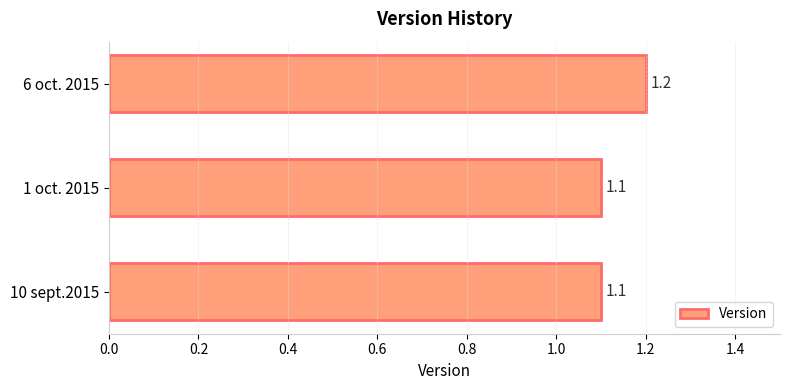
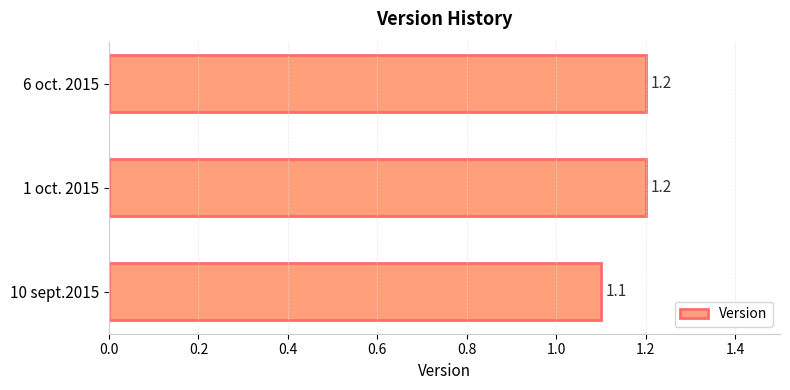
  {
    "6 oct. 2015": 1.2,
-   "1 oct. 2015": 1.1,
+   "1 oct. 2015": 1.2,
    "10 sept.2015": 1.1
  }
